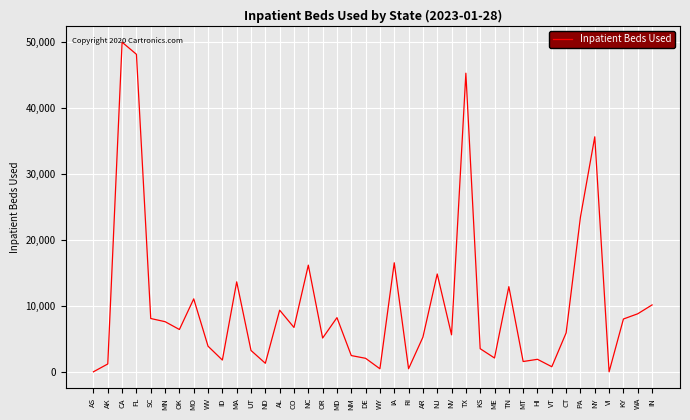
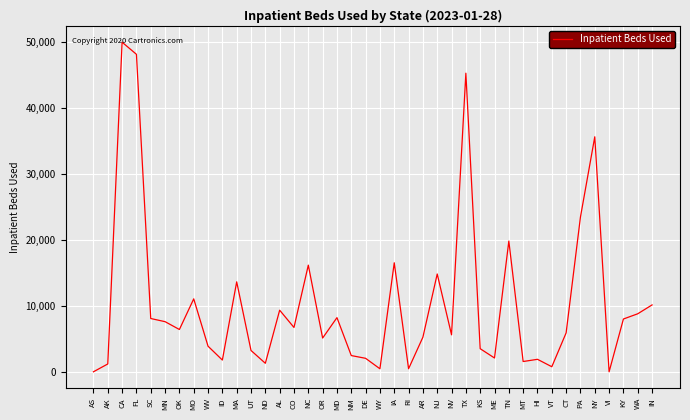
  {
    "AS": "0",
    "AK": "1,000",
    "FL": "48,000",
    "SC": "8,000",
    "MN": "8,000",
    "OK": "6,000",
    "MO": "11,000",
    "WV": "4,000",
    "ID": "2,000",
    "MA": "14,000",
    "UT": "3,000",
    "ND": "1,000",
    "AL": "9,000",
    "CO": "7,000",
    "NC": "16,000",
    "OR": "5,000",
    "MD": "8,000",
    "NM": "3,000",
    "DE": "2,000",
    "WY": "1,000",
    "IA": "17,000",
    "RI": "1,000",
    "AR": "5,000",
    "NJ": "15,000",
    "NV": "6,000",
    "TX": "45,000",
    "KS": "4,000",
    "ME": "2,000",
-   "TN": "13,000",
+   "TN": "20,000",
    "MT": "2,000",
    "HI": "2,000",
    "VT": "1,000",
    "CT": "6,000",
    "PA": "23,000",
    "NY": "36,000",
    "VI": "0",
    "KY": "8,000",
    "WA": "9,000",
    "IN": "10,000"
  }
